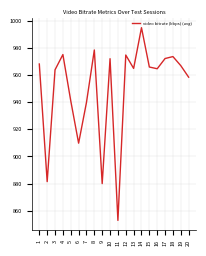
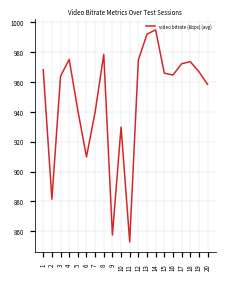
  {
    "1": 968,
    "2": 881,
    "3": 964,
    "4": 975,
    "5": 941,
    "6": 910,
    "7": 940,
    "8": 979,
-   "9": 880,
-   "10": 972,
+   "9": 857,
+   "10": 930,
    "11": 853,
    "12": 975,
-   "13": 965,
+   "13": 992,
    "14": 995,
    "15": 966,
    "16": 965,
    "17": 972,
    "18": 974,
    "19": 967,
    "20": 958
  }
